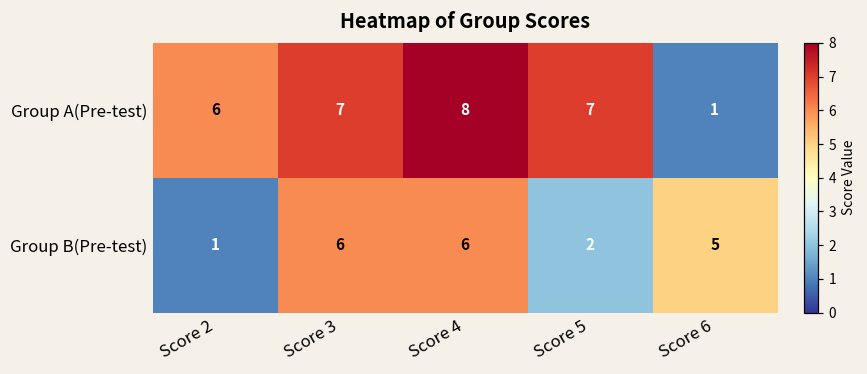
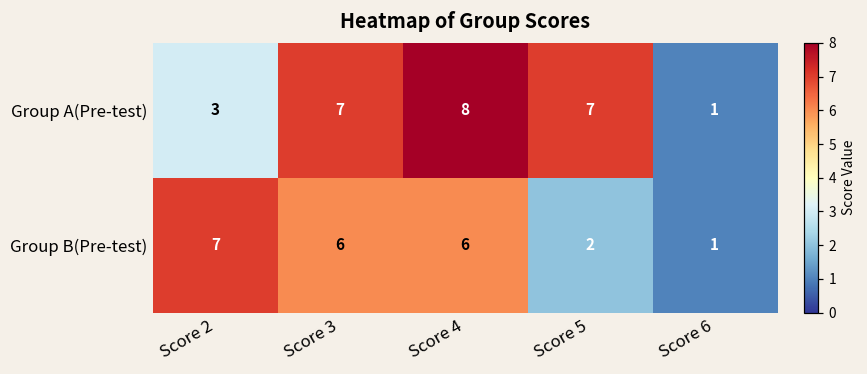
  {
    "Group A(Pre-test)": {
-     "Score 2": 6,
+     "Score 2": 3,
      "Score 3": 7,
      "Score 4": 8,
      "Score 5": 7,
      "Score 6": 1
    },
    "Group B(Pre-test)": {
-     "Score 2": 1,
+     "Score 2": 7,
      "Score 3": 6,
      "Score 4": 6,
      "Score 5": 2,
-     "Score 6": 5
+     "Score 6": 1
    }
  }
